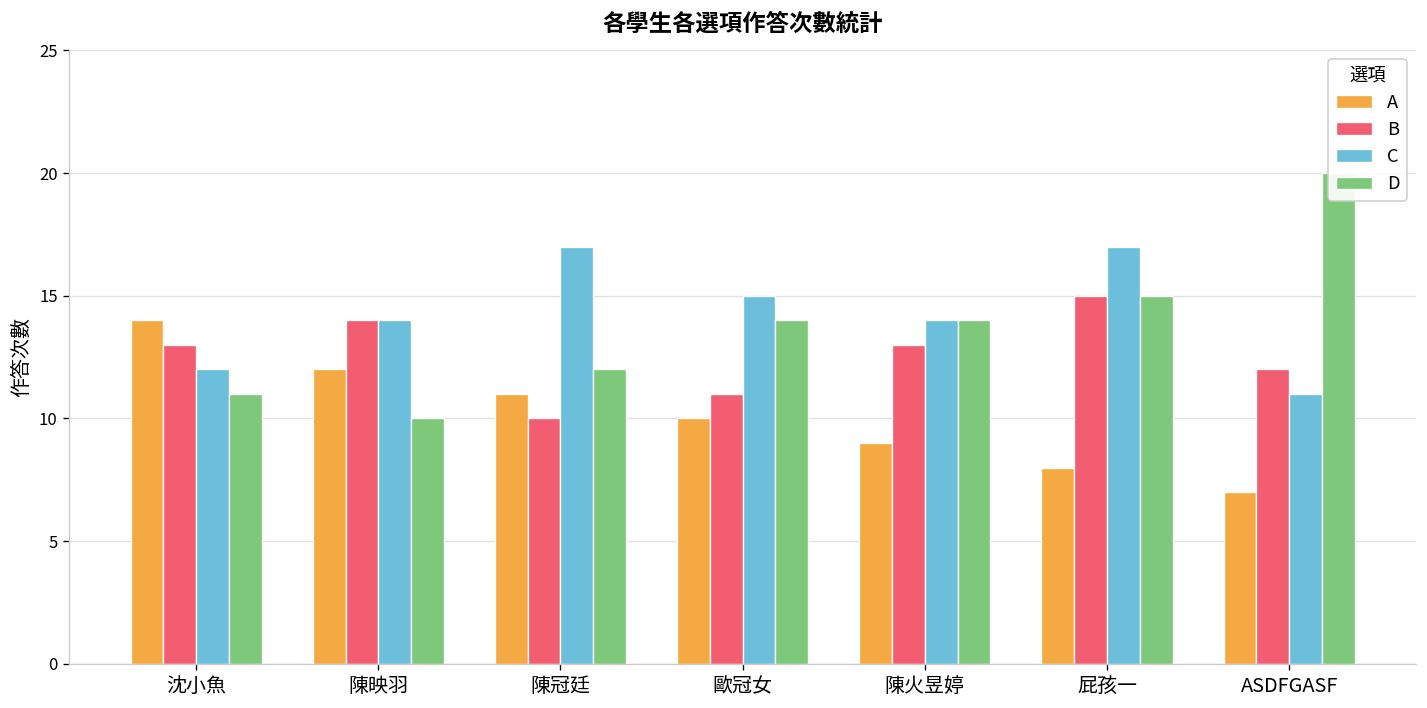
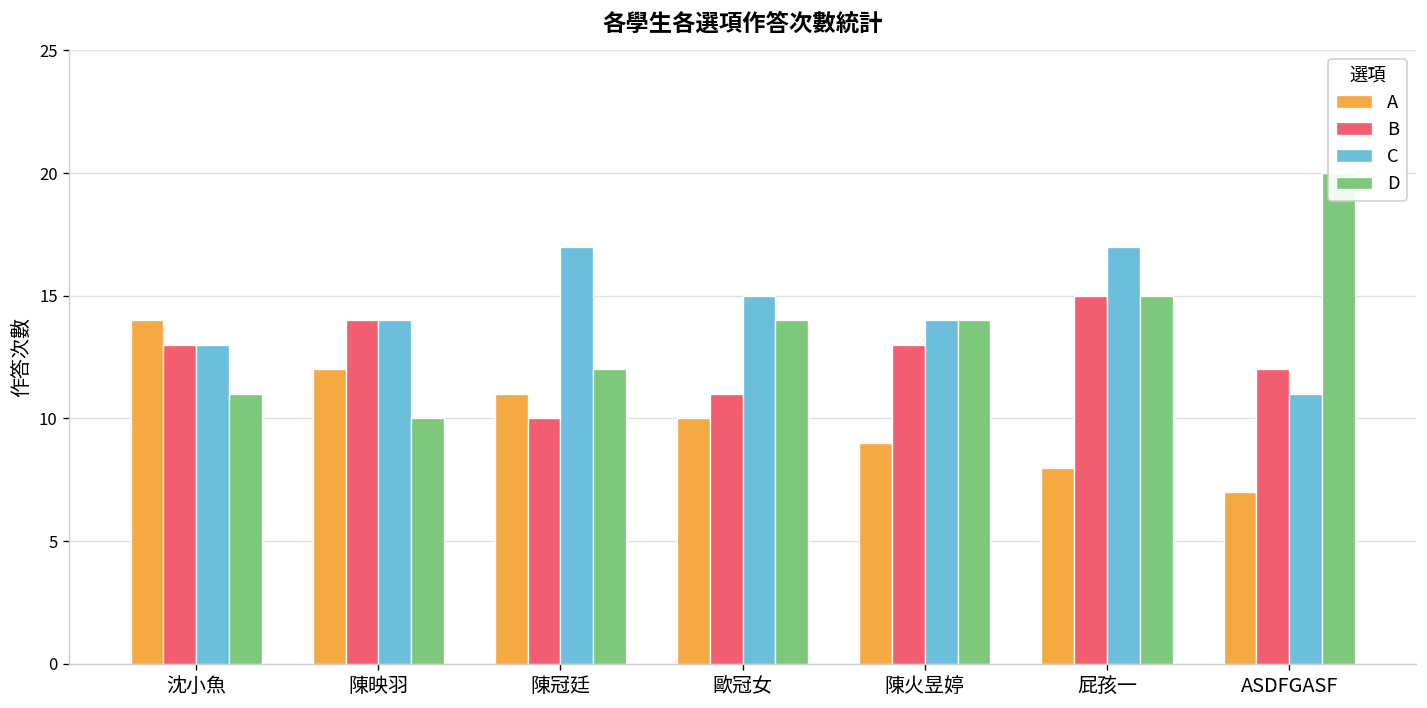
  {
    "A": {
      "沈小魚": 14,
      "陳映羽": 12,
      "陳冠廷": 11,
      "歐冠女": 10,
      "陳火昱婷": 9,
      "屁孩一": 8,
      "ASDFGASF": 7
    },
    "B": {
      "沈小魚": 13,
      "陳映羽": 14,
      "陳冠廷": 10,
      "歐冠女": 11,
      "陳火昱婷": 13,
      "屁孩一": 15,
      "ASDFGASF": 12
    },
    "C": {
-     "沈小魚": 12,
+     "沈小魚": 13,
      "陳映羽": 14,
      "陳冠廷": 17,
      "歐冠女": 15,
      "陳火昱婷": 14,
      "屁孩一": 17,
      "ASDFGASF": 11
    },
    "D": {
      "沈小魚": 11,
      "陳映羽": 10,
      "陳冠廷": 12,
      "歐冠女": 14,
      "陳火昱婷": 14,
      "屁孩一": 15
    }
  }
